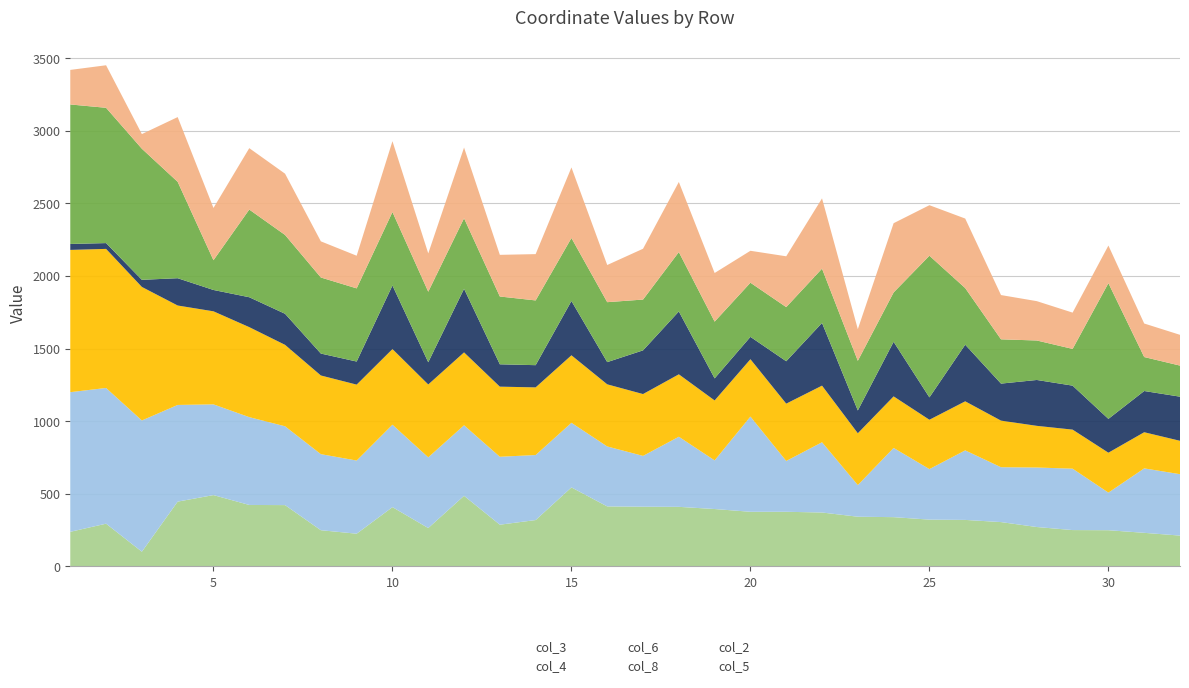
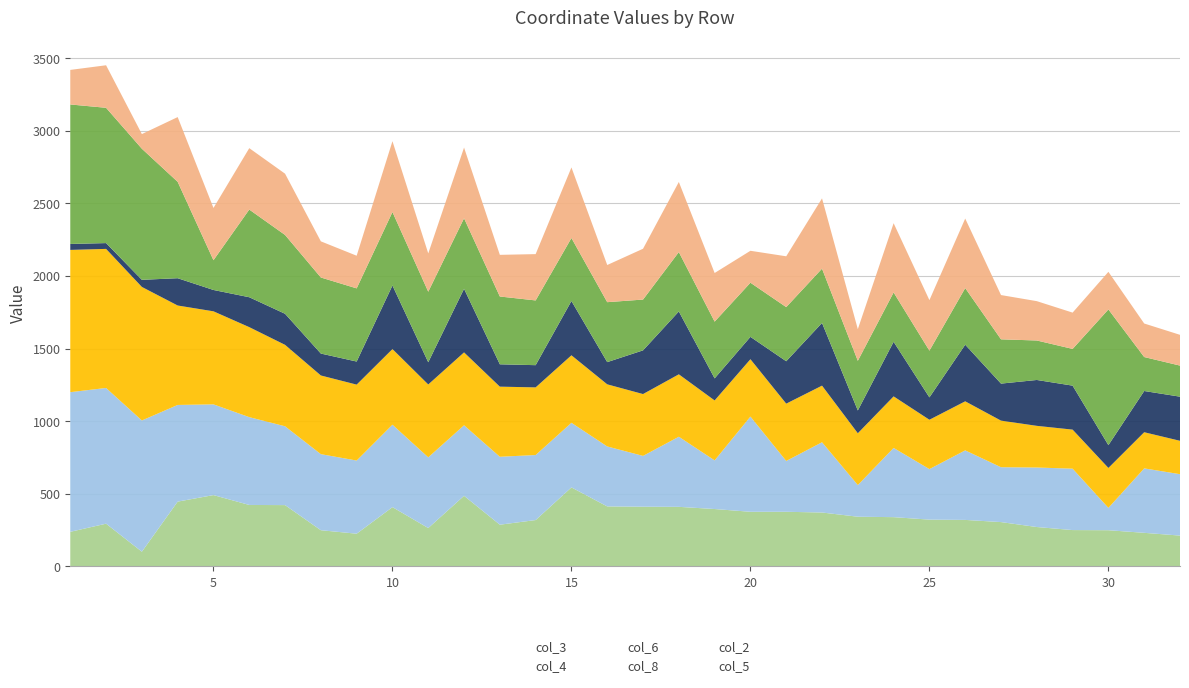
  {
    "col_3": {
      "5": 490,
      "10": 410,
      "15": 540,
      "20": 380,
      "25": 320,
      "30": 250
    },
    "col_4": {
      "5": 630,
      "10": 570,
      "15": 450,
      "20": 660,
      "25": 350,
-     "30": 260
+     "30": 150
    },
    "col_6": {
      "5": 640,
      "10": 520,
      "15": 470,
      "20": 400,
      "25": 340,
      "30": 280
    },
    "col_8": {
      "5": 150,
      "10": 440,
      "15": 370,
      "20": 150,
      "25": 150,
-     "30": 230
+     "30": 160
    },
    "col_2": {
      "5": 210,
      "10": 510,
      "15": 430,
      "20": 370,
-     "25": 980,
+     "25": 320,
      "30": 940
    },
    "col_5": {
      "5": 360,
      "10": 490,
      "15": 490,
      "20": 220,
      "25": 350,
      "30": 260
    }
  }
